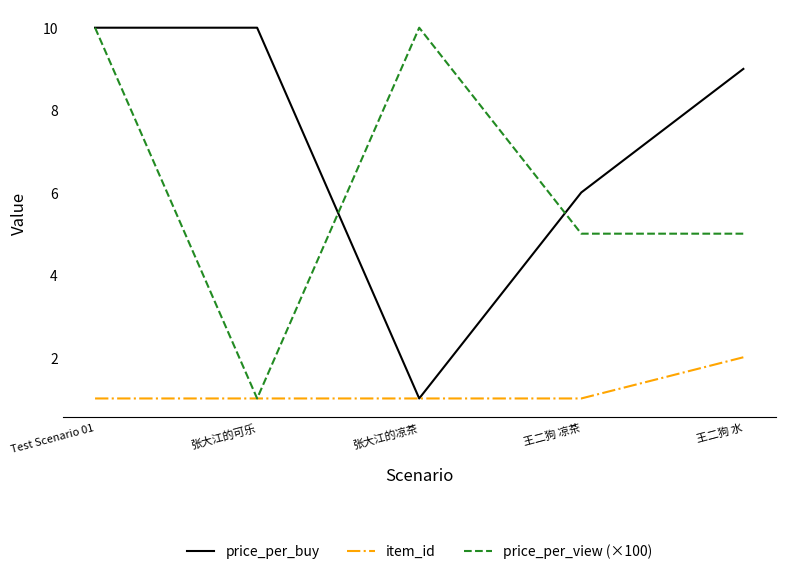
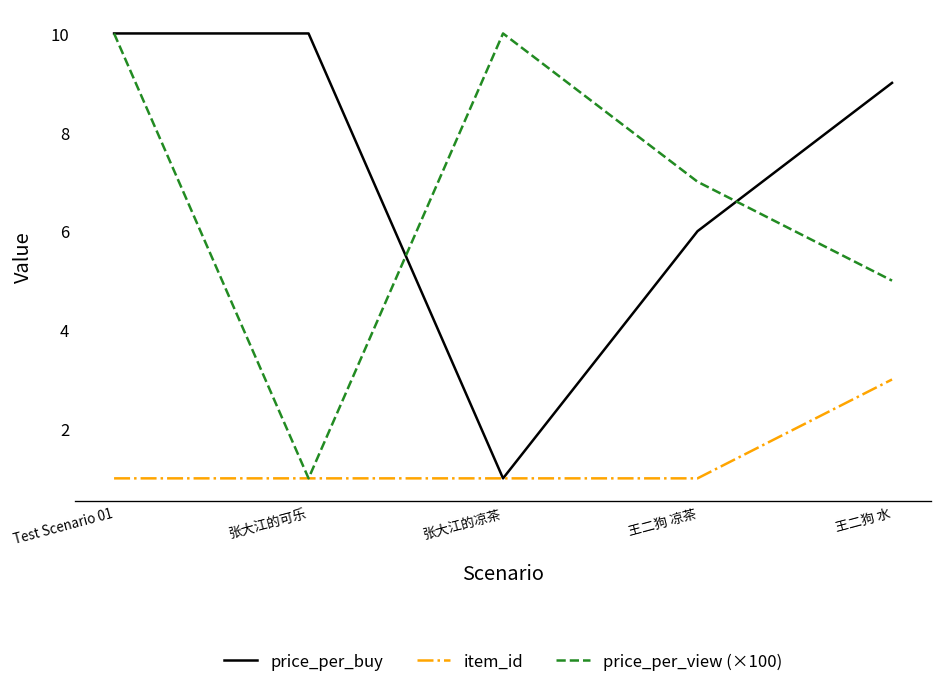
  {
    "price_per_buy": {
      "张大江的可乐": 10.0,
      "王二狗 凉茶": 6.0,
      "王二狗 水": 9.0
    },
    "item_id": {
      "Test Scenario 01": 1,
      "王二狗 凉茶": 1,
-     "王二狗 水": 2
+     "王二狗 水": 3
    },
    "price_per_view (×100)": {
      "张大江的凉茶": 10.0,
-     "王二狗 凉茶": 5.0,
+     "王二狗 凉茶": 7.0,
      "王二狗 水": 5.0
    }
  }
